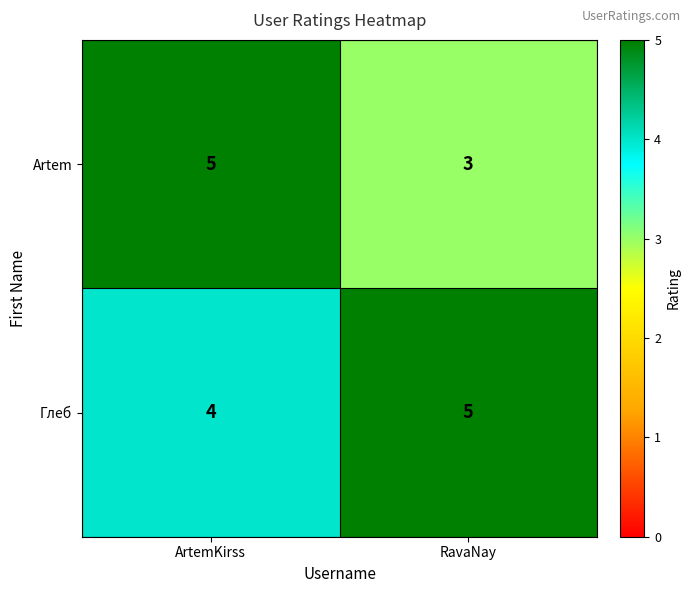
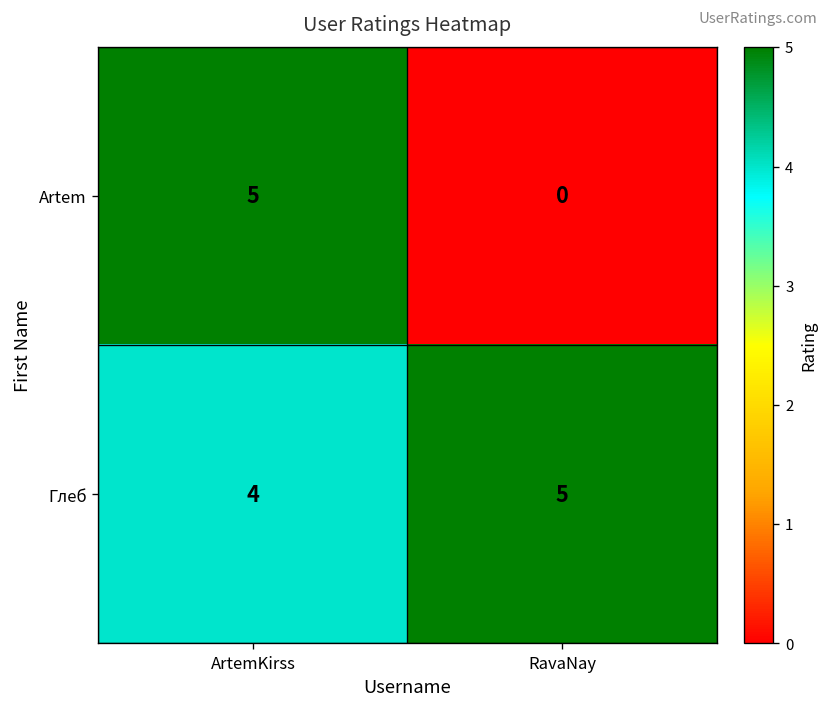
  {
    "Artem": {
      "ArtemKirss": 5,
-     "RavaNay": 3
+     "RavaNay": 0
    },
    "Глеб": {
      "ArtemKirss": 4,
      "RavaNay": 5
    }
  }
